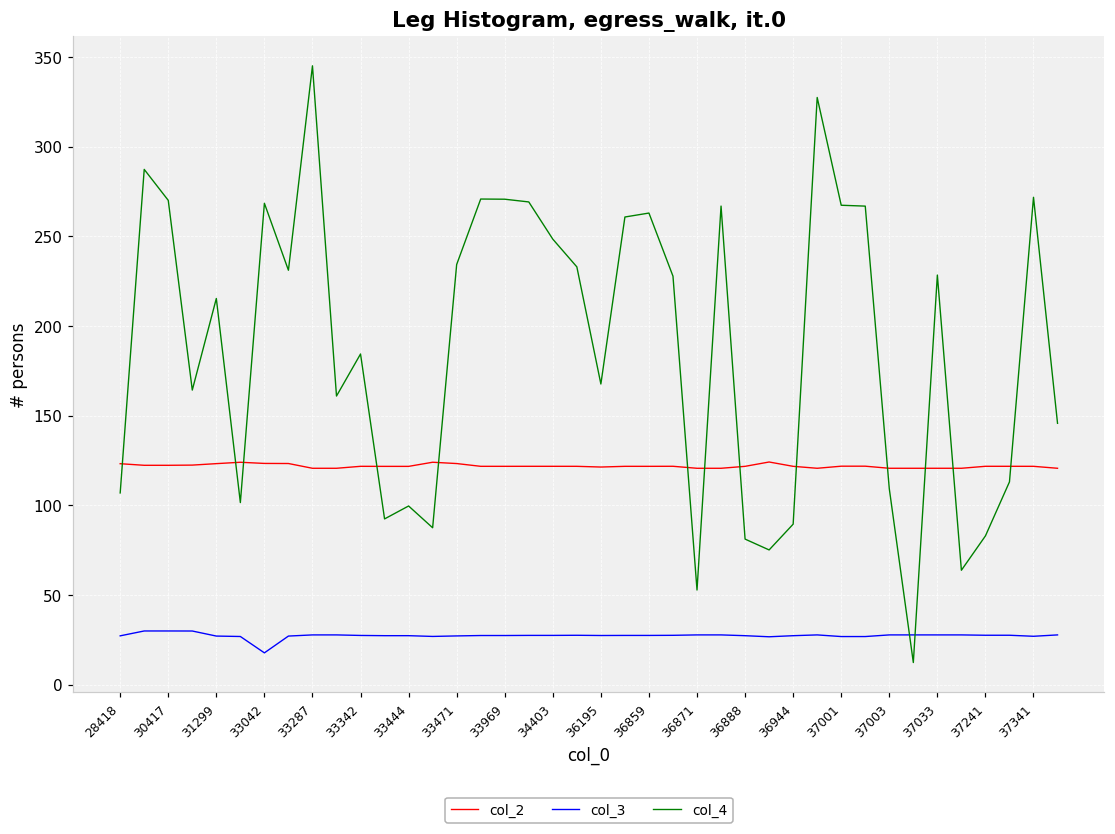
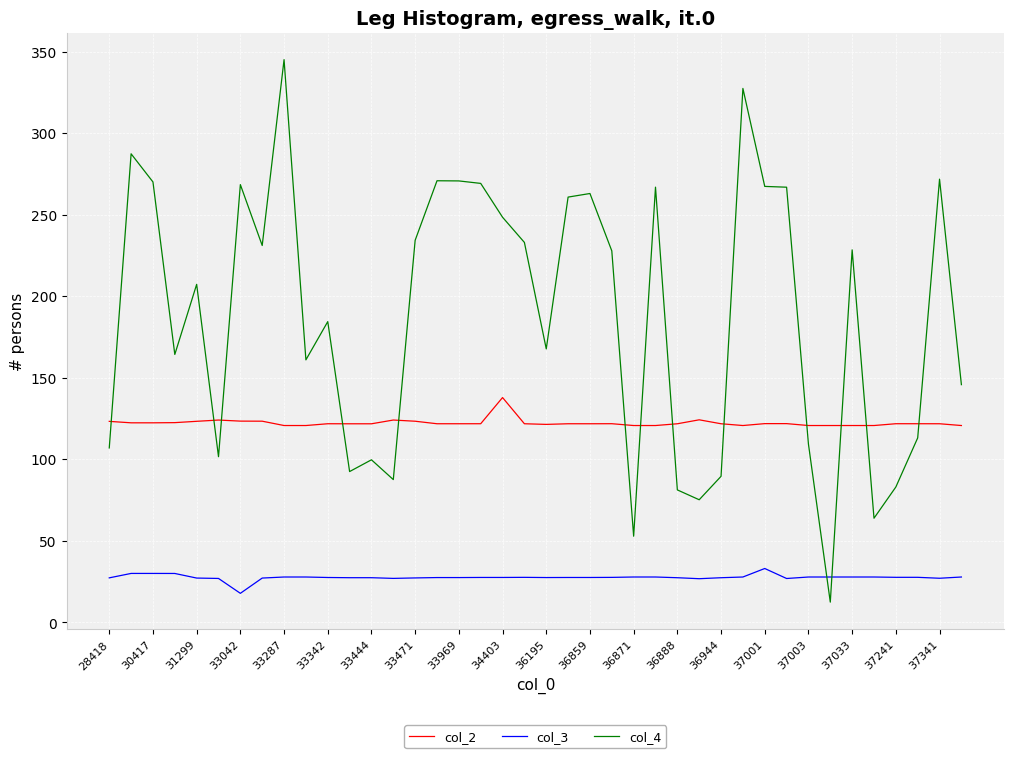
  {
    "col_2": {
      "28418": 123,
      "30417": 122,
      "31299": 123,
      "33042": 123,
      "33287": 121,
      "33342": 122,
      "33444": 122,
      "33471": 123,
      "33969": 122,
-     "34403": 122,
+     "34403": 138,
      "36195": 121,
      "36859": 122,
      "36871": 121,
      "36888": 122,
      "36944": 122,
      "37001": 122,
      "37003": 121,
      "37033": 121,
      "37241": 122,
      "37341": 122
    },
    "col_3": {
      "28418": 27,
      "30417": 30,
      "31299": 27,
      "33042": 18,
      "33287": 28,
      "33342": 27,
      "33444": 27,
      "33471": 27,
      "33969": 27,
      "34403": 27,
      "36195": 27,
      "36859": 27,
      "36871": 28,
      "36888": 27,
      "36944": 27,
-     "37001": 27,
+     "37001": 33,
      "37003": 28,
      "37033": 28,
      "37241": 28,
      "37341": 27
    },
    "col_4": {
      "28418": 107,
      "30417": 270,
-     "31299": 215,
+     "31299": 207,
      "33042": 268,
      "33287": 345,
      "33342": 184,
      "33444": 100,
      "33471": 234,
      "33969": 271,
      "34403": 248,
      "36195": 168,
      "36859": 263,
      "36871": 53,
      "36888": 81,
      "36944": 89,
      "37001": 267,
      "37003": 109,
      "37033": 228,
      "37241": 83,
      "37341": 272
    }
  }
